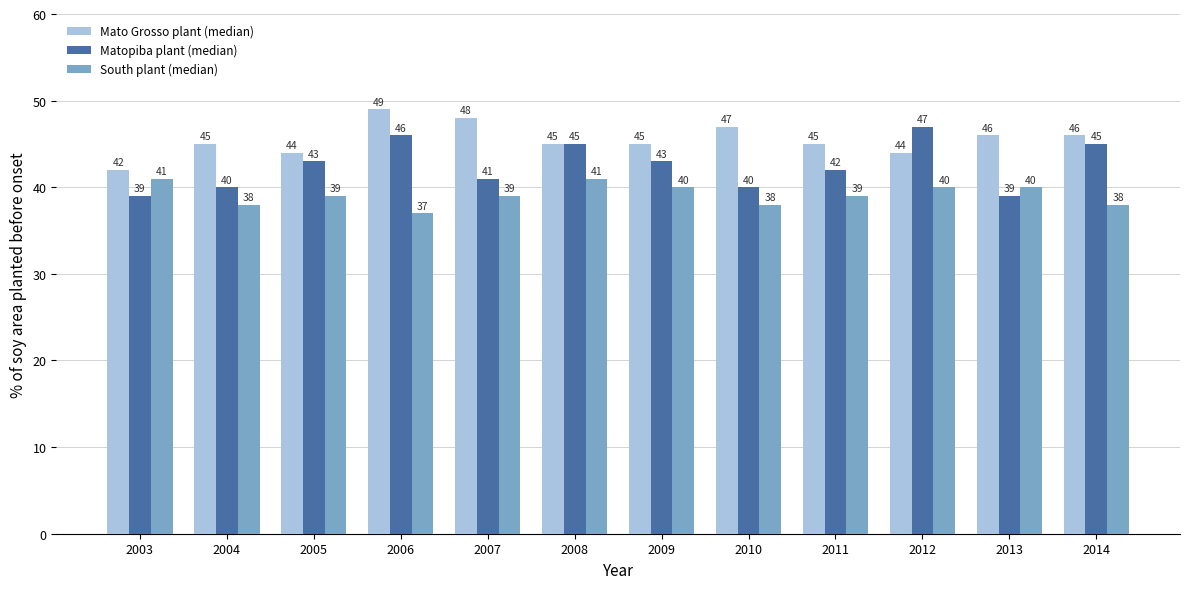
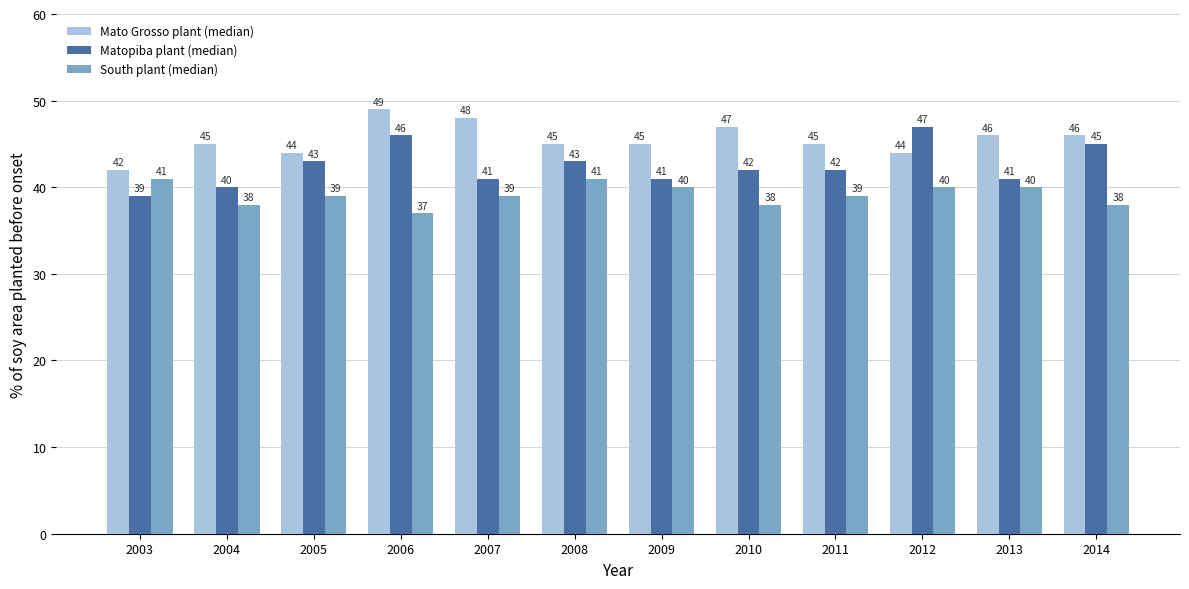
  {
    "Matopiba plant (median)": {
      "2003": 39,
      "2004": 40,
      "2005": 43,
      "2006": 46,
      "2007": 41,
-     "2008": 45,
-     "2009": 43,
-     "2010": 40,
+     "2008": 43,
+     "2009": 41,
+     "2010": 42,
      "2011": 42,
      "2012": 47,
-     "2013": 39,
+     "2013": 41,
      "2014": 45
    }
  }
